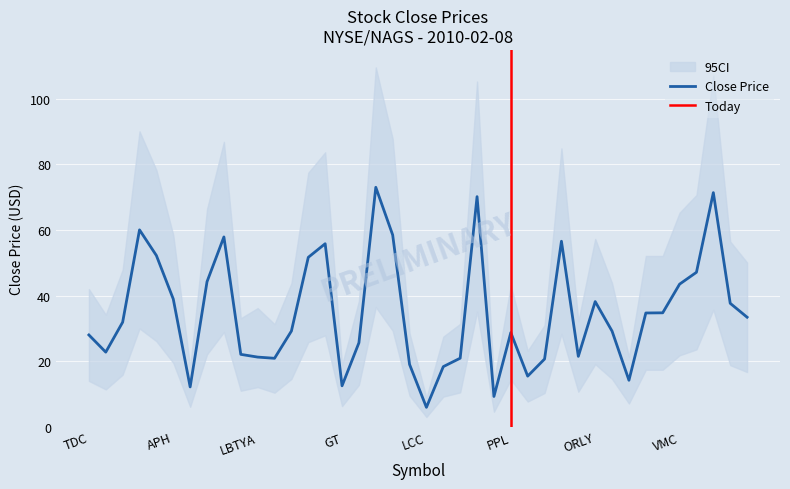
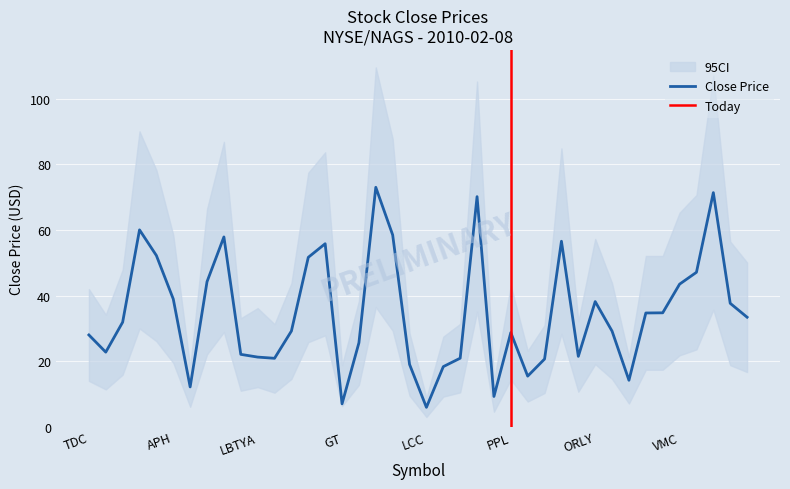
  {
    "Close Price": {
      "TDC": 28,
      "APH": 39,
      "LBTYA": 21,
-     "GT": 13,
+     "GT": 7,
      "LCC": 6,
      "PPL": 29,
      "ORLY": 38,
      "VMC": 44
    }
  }
